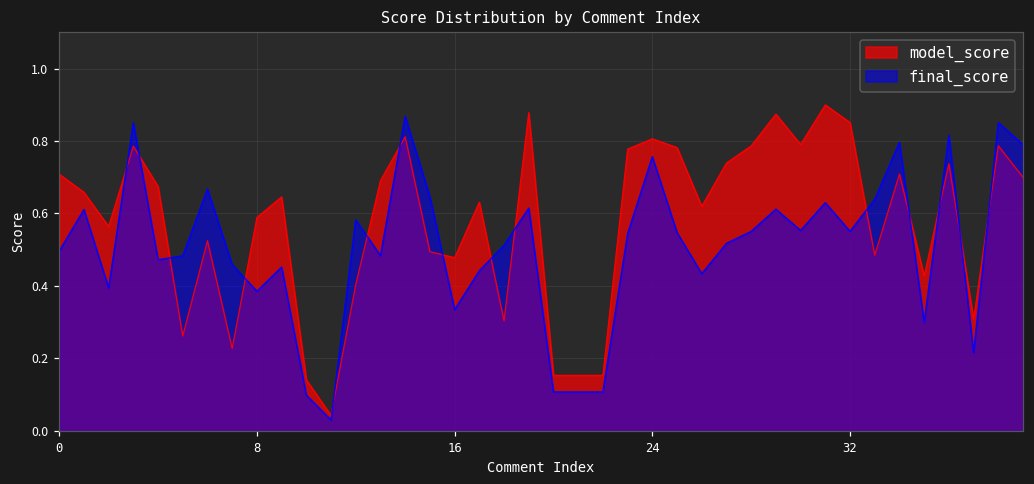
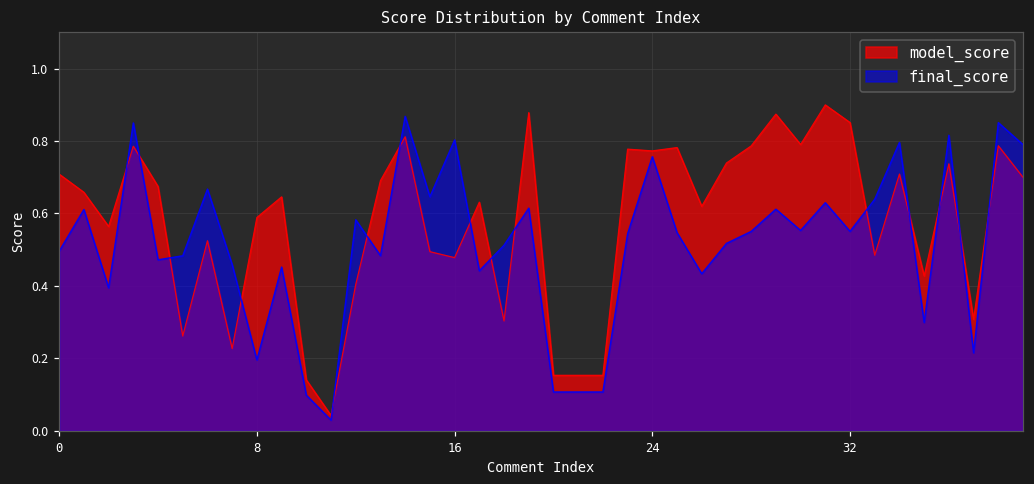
  {
    "model_score": {
      "0": 0.71,
      "8": 0.59,
      "16": 0.48,
-     "24": 0.81,
+     "24": 0.77,
      "32": 0.85
    },
    "final_score": {
      "0": 0.50,
-     "8": 0.39,
-     "16": 0.33,
+     "8": 0.20,
+     "16": 0.80,
      "24": 0.76,
      "32": 0.55
    }
  }
